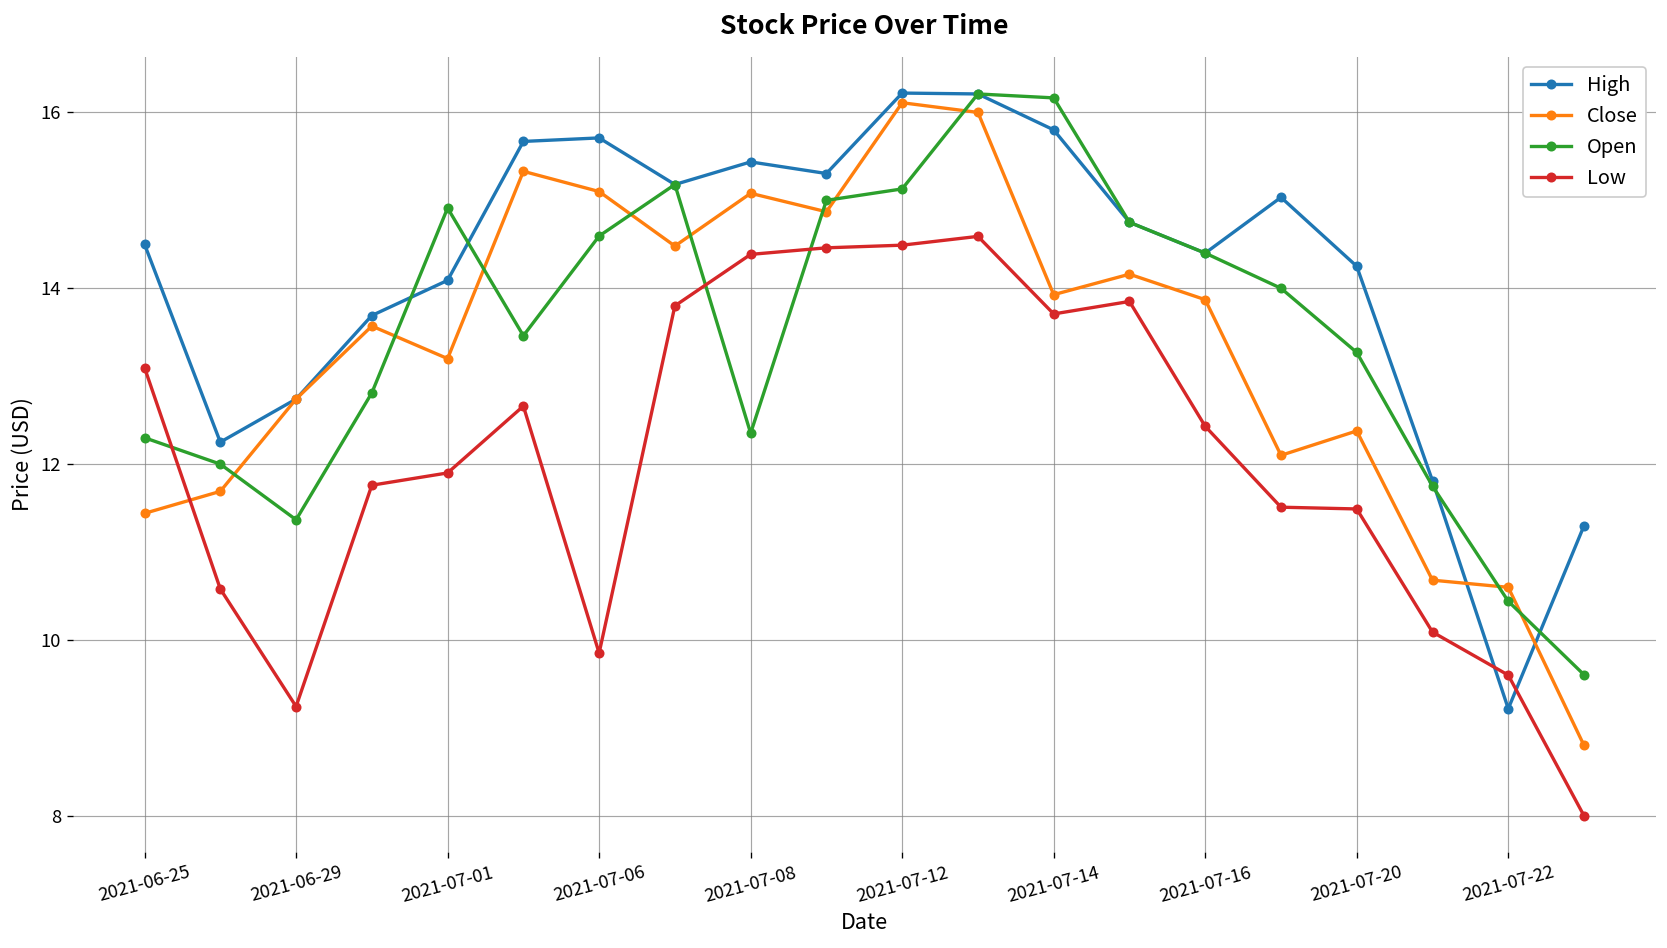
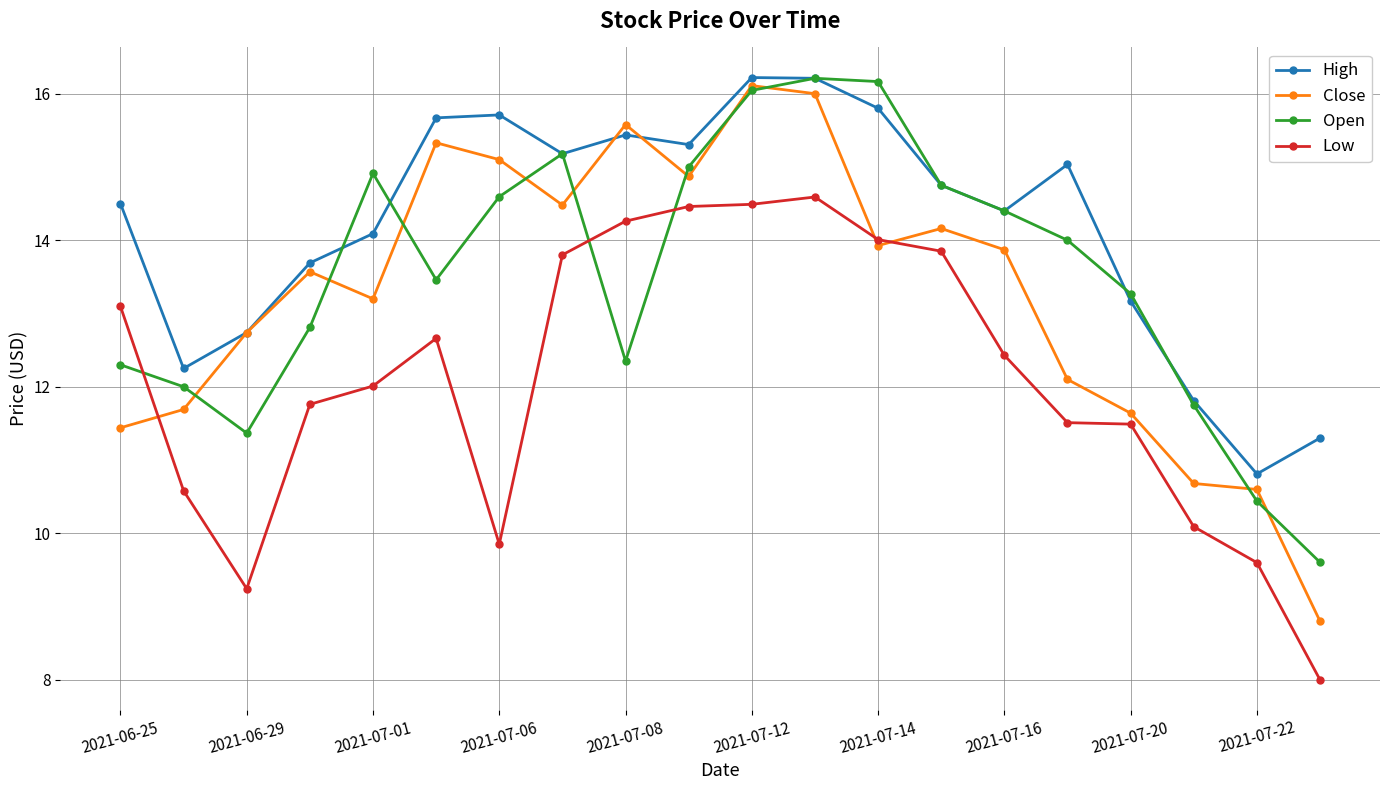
  {
    "High": {
      "2021-06-25": 14.5,
      "2021-07-01": 14.1,
      "2021-07-06": 15.7,
      "2021-07-08": 15.4,
      "2021-07-12": 16.2,
      "2021-07-14": 15.8,
-     "2021-07-20": 14.3,
-     "2021-07-22": 9.2
+     "2021-07-20": 13.2,
+     "2021-07-22": 10.8
    },
    "Close": {
      "2021-06-25": 11.4,
      "2021-07-01": 13.2,
      "2021-07-06": 15.1,
-     "2021-07-08": 15.1,
+     "2021-07-08": 15.6,
      "2021-07-12": 16.1,
      "2021-07-14": 13.9,
      "2021-07-16": 13.9,
-     "2021-07-20": 12.4,
+     "2021-07-20": 11.6,
      "2021-07-22": 10.6
    },
    "Open": {
      "2021-06-25": 12.3,
      "2021-06-29": 11.4,
      "2021-07-01": 14.9,
      "2021-07-06": 14.6,
      "2021-07-08": 12.4,
-     "2021-07-12": 15.1,
+     "2021-07-12": 16.0,
      "2021-07-14": 16.2,
      "2021-07-20": 13.3,
      "2021-07-22": 10.4
    },
    "Low": {
      "2021-06-25": 13.1,
      "2021-06-29": 9.2,
-     "2021-07-01": 11.9,
+     "2021-07-01": 12.0,
      "2021-07-06": 9.9,
-     "2021-07-08": 14.4,
+     "2021-07-08": 14.3,
      "2021-07-12": 14.5,
-     "2021-07-14": 13.7,
+     "2021-07-14": 14.0,
      "2021-07-16": 12.4,
      "2021-07-20": 11.5,
      "2021-07-22": 9.6
    }
  }
